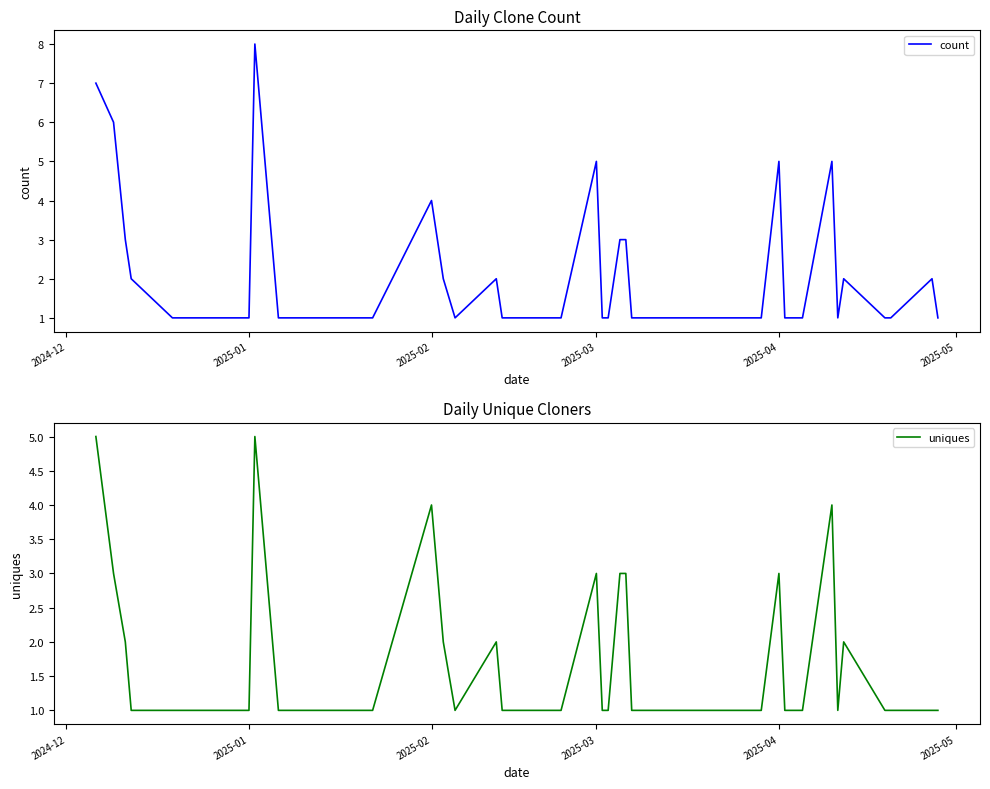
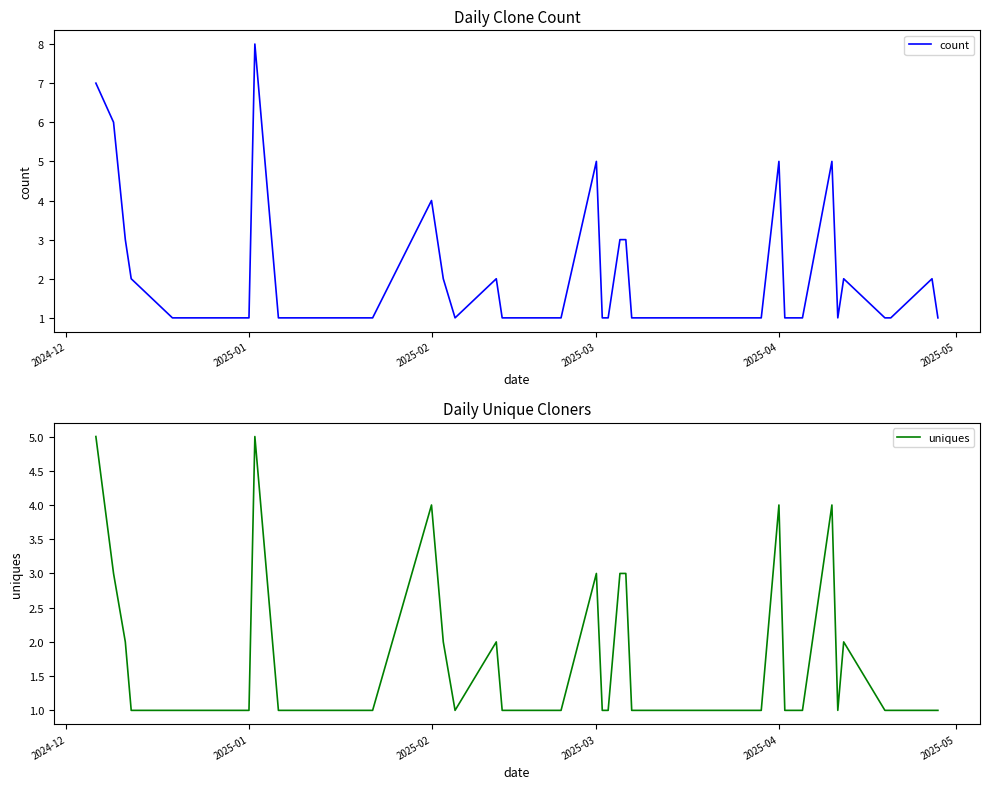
  {
    "Daily Clone Count": {
      "2025-01": 1.0,
      "2025-02": 4.0,
      "2025-03": 5.0,
      "2025-04": 5.0
    },
    "Daily Unique Cloners": {
      "2025-01": 1,
      "2025-02": 4,
      "2025-03": 3,
-     "2025-04": 3
+     "2025-04": 4
    }
  }
